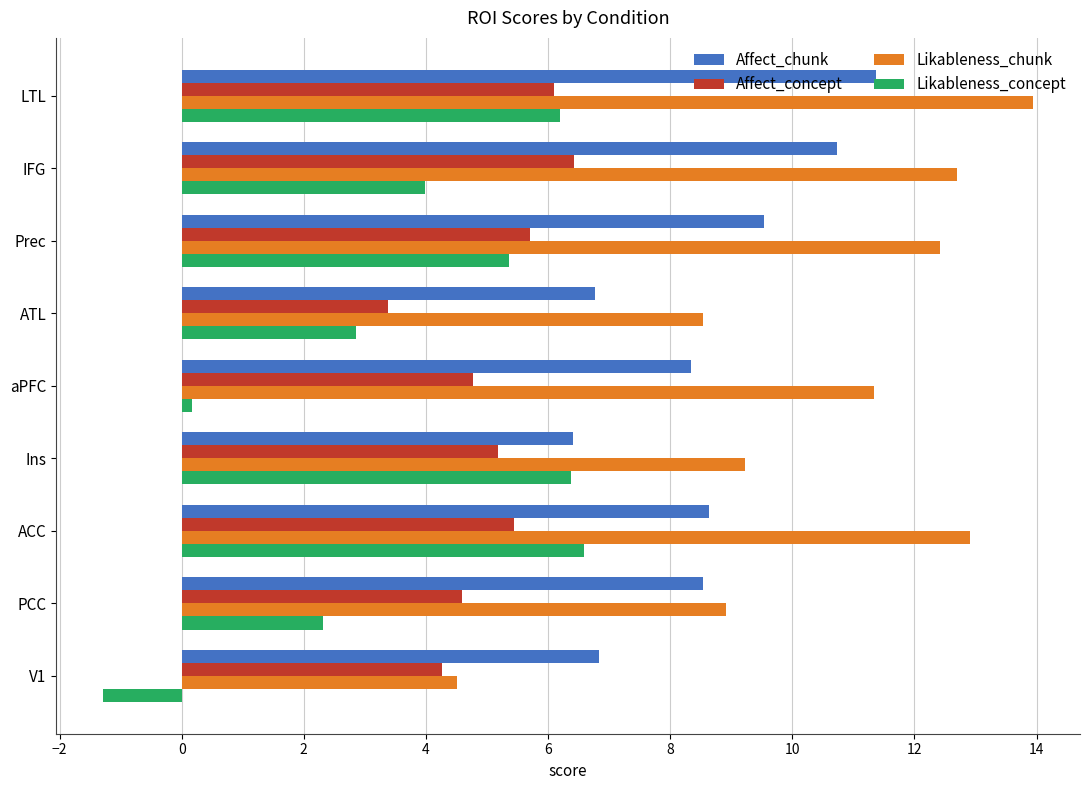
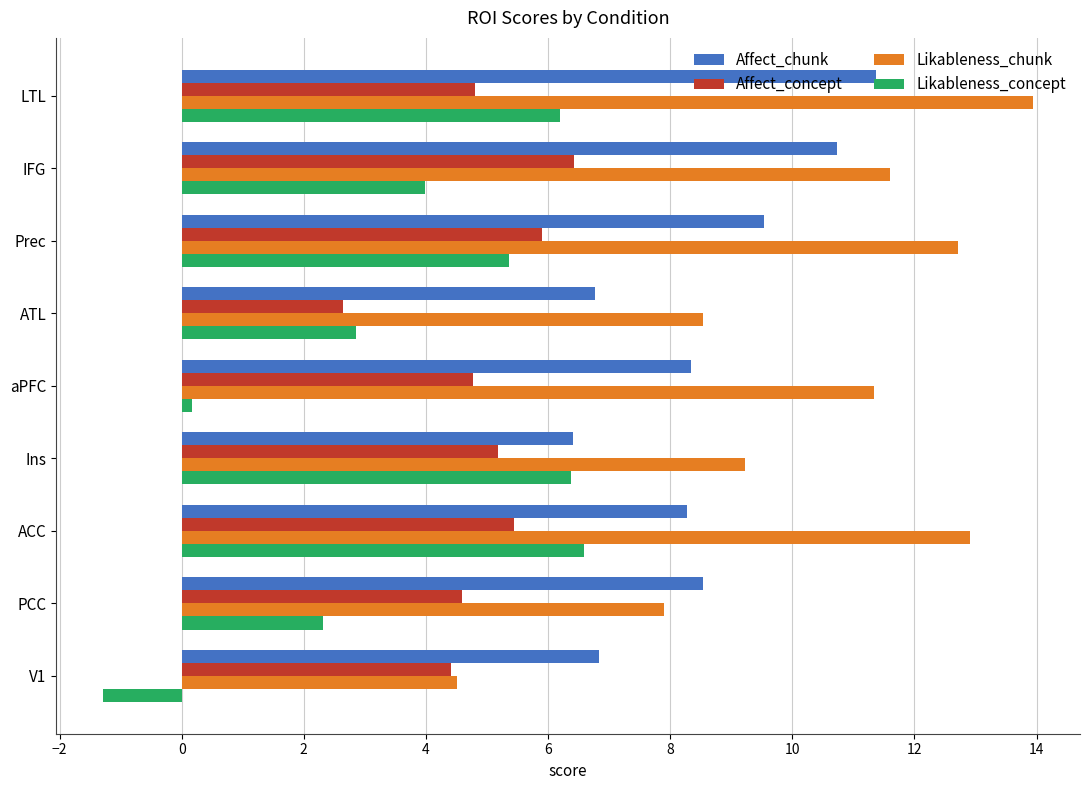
  {
    "Affect_chunk": {
      "LTL": 11.4,
      "IFG": 10.7,
      "Prec": 9.5,
      "ATL": 6.8,
      "aPFC": 8.3,
      "Ins": 6.4,
-     "ACC": 8.6,
+     "ACC": 8.3,
      "PCC": 8.5,
      "V1": 6.8
    },
    "Affect_concept": {
-     "LTL": 6.1,
+     "LTL": 4.8,
      "IFG": 6.4,
-     "Prec": 5.7,
-     "ATL": 3.4,
+     "Prec": 5.9,
+     "ATL": 2.6,
      "aPFC": 4.8,
      "Ins": 5.2,
      "ACC": 5.4,
      "PCC": 4.6,
-     "V1": 4.3
+     "V1": 4.4
    },
    "Likableness_chunk": {
      "LTL": 13.9,
-     "IFG": 12.7,
-     "Prec": 12.4,
+     "IFG": 11.6,
+     "Prec": 12.7,
      "ATL": 8.5,
      "aPFC": 11.3,
      "Ins": 9.2,
      "ACC": 12.9,
-     "PCC": 8.9,
+     "PCC": 7.9,
      "V1": 4.5
    },
    "Likableness_concept": {
      "LTL": 6.2,
      "IFG": 4.0,
      "Prec": 5.4,
      "ATL": 2.9,
      "aPFC": 0.2,
      "Ins": 6.4,
      "ACC": 6.6,
      "PCC": 2.3,
      "V1": -1.3
    }
  }
